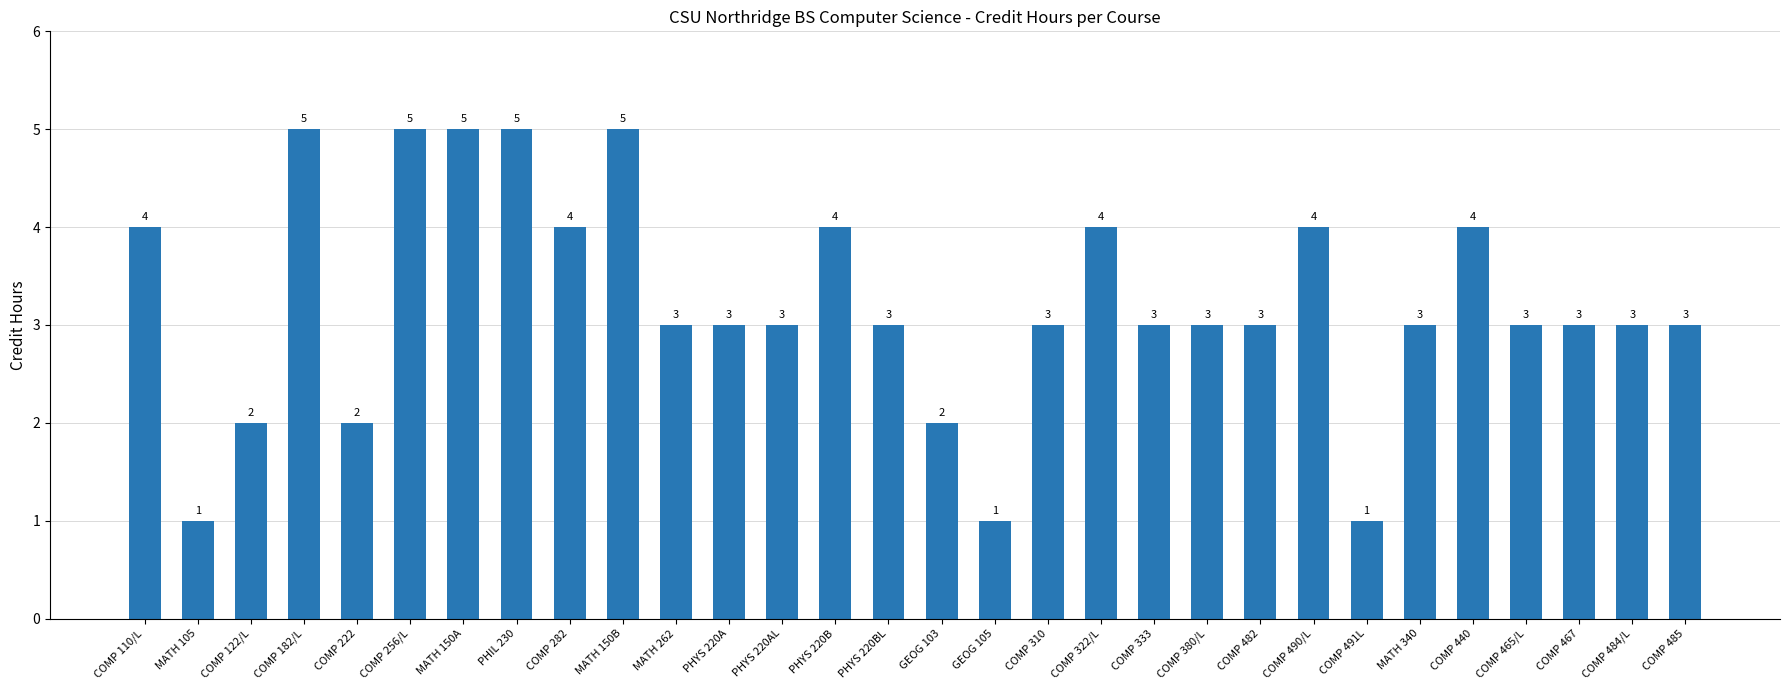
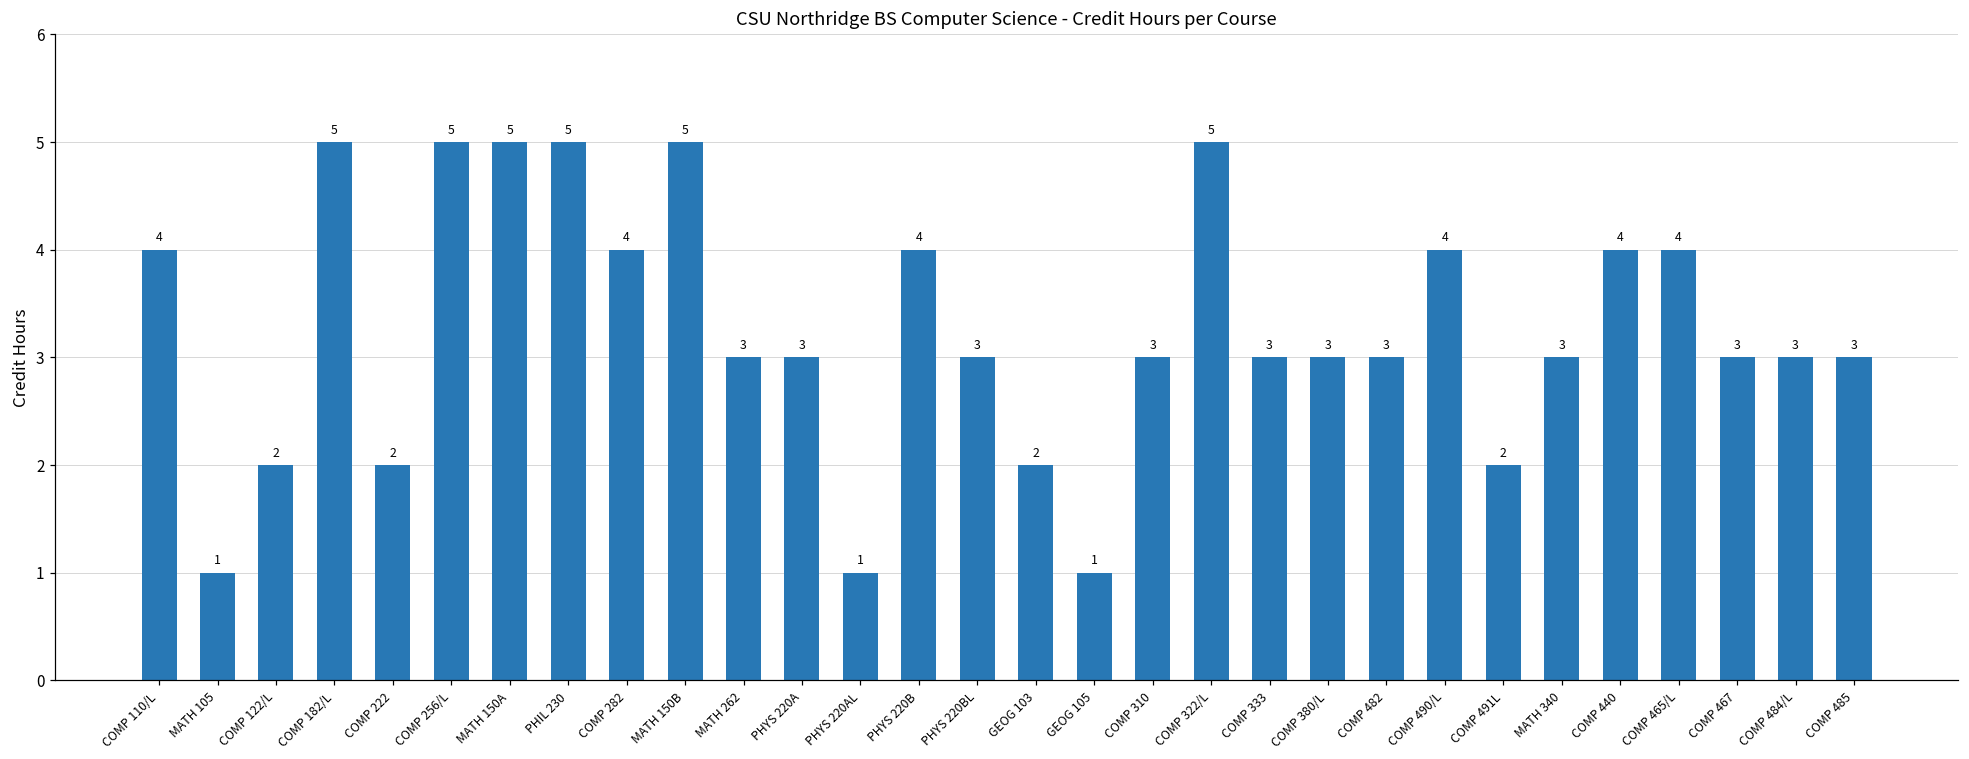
  {
    "COMP 110/L": 4,
    "MATH 105": 1,
    "COMP 122/L": 2,
    "COMP 182/L": 5,
    "COMP 222": 2,
    "COMP 256/L": 5,
    "MATH 150A": 5,
    "PHIL 230": 5,
    "COMP 282": 4,
    "MATH 150B": 5,
    "MATH 262": 3,
    "PHYS 220A": 3,
-   "PHYS 220AL": 3,
+   "PHYS 220AL": 1,
    "PHYS 220B": 4,
    "PHYS 220BL": 3,
    "GEOG 103": 2,
    "GEOG 105": 1,
    "COMP 310": 3,
-   "COMP 322/L": 4,
+   "COMP 322/L": 5,
    "COMP 333": 3,
    "COMP 380/L": 3,
    "COMP 482": 3,
    "COMP 490/L": 4,
-   "COMP 491L": 1,
+   "COMP 491L": 2,
    "MATH 340": 3,
    "COMP 440": 4,
-   "COMP 465/L": 3,
+   "COMP 465/L": 4,
    "COMP 467": 3,
    "COMP 484/L": 3,
    "COMP 485": 3
  }
